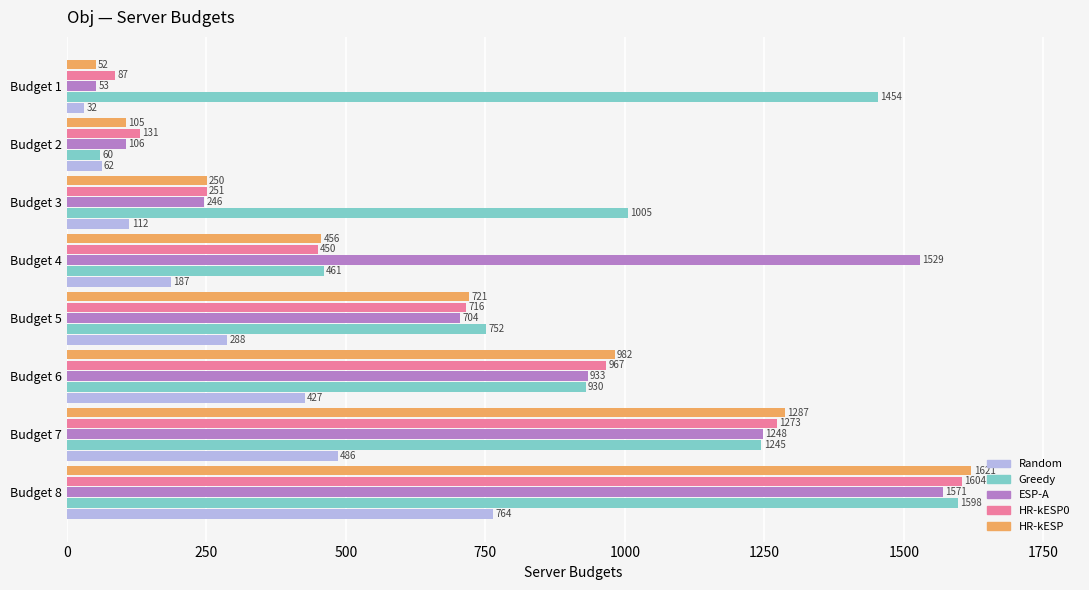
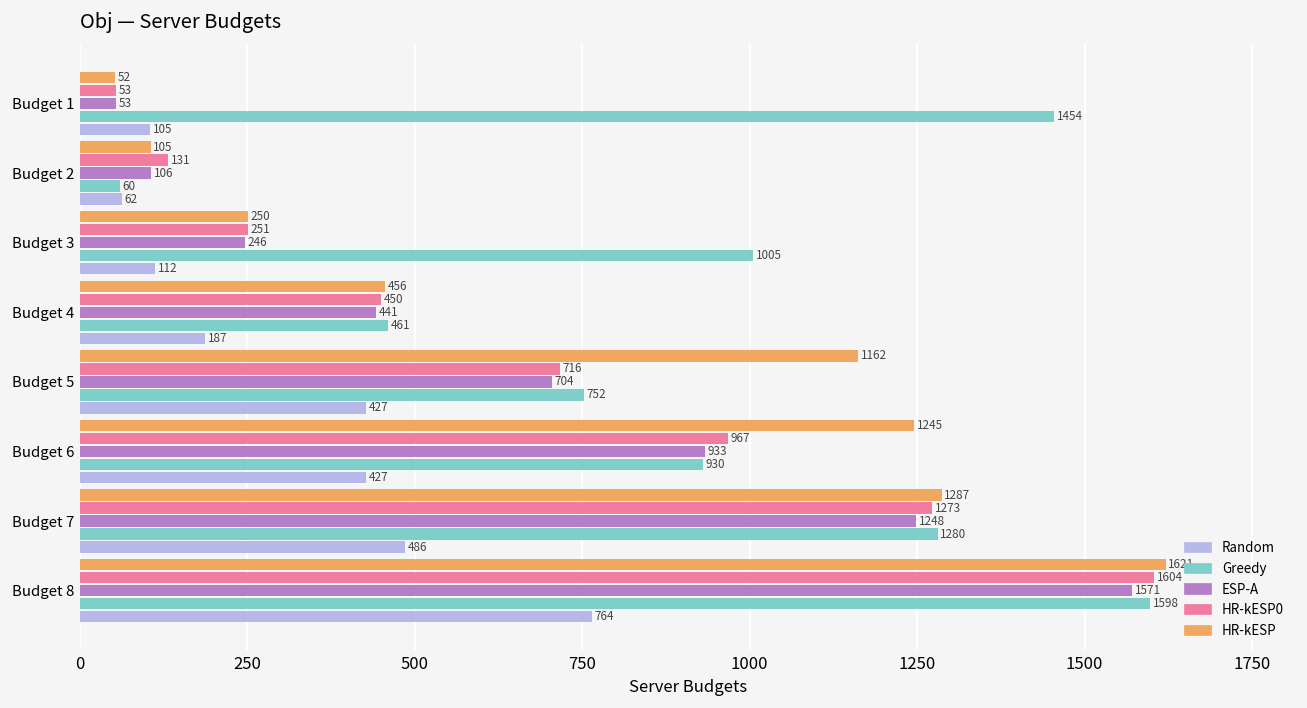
  {
    "Random": {
-     "Budget 1": 32,
+     "Budget 1": 105,
      "Budget 2": 62,
      "Budget 3": 112,
      "Budget 4": 187,
-     "Budget 5": 288,
+     "Budget 5": 427,
      "Budget 6": 427,
      "Budget 7": 486,
      "Budget 8": 764
    },
    "Greedy": {
      "Budget 1": 1454,
      "Budget 2": 60,
      "Budget 3": 1005,
      "Budget 4": 461,
      "Budget 5": 752,
      "Budget 6": 930,
-     "Budget 7": 1245,
+     "Budget 7": 1280,
      "Budget 8": 1598
    },
    "ESP-A": {
      "Budget 1": 53,
      "Budget 2": 106,
      "Budget 3": 246,
-     "Budget 4": 1529,
+     "Budget 4": 441,
      "Budget 5": 704,
      "Budget 6": 933,
      "Budget 7": 1248,
      "Budget 8": 1571
    },
    "HR-kESP0": {
-     "Budget 1": 87,
+     "Budget 1": 53,
      "Budget 2": 131,
      "Budget 3": 251,
      "Budget 4": 450,
      "Budget 5": 716,
      "Budget 6": 967,
      "Budget 7": 1273,
      "Budget 8": 1604
    },
    "HR-kESP": {
      "Budget 1": 52,
      "Budget 2": 105,
      "Budget 3": 250,
      "Budget 4": 456,
-     "Budget 5": 721,
-     "Budget 6": 982,
+     "Budget 5": 1162,
+     "Budget 6": 1245,
      "Budget 7": 1287,
      "Budget 8": 1621
    }
  }
